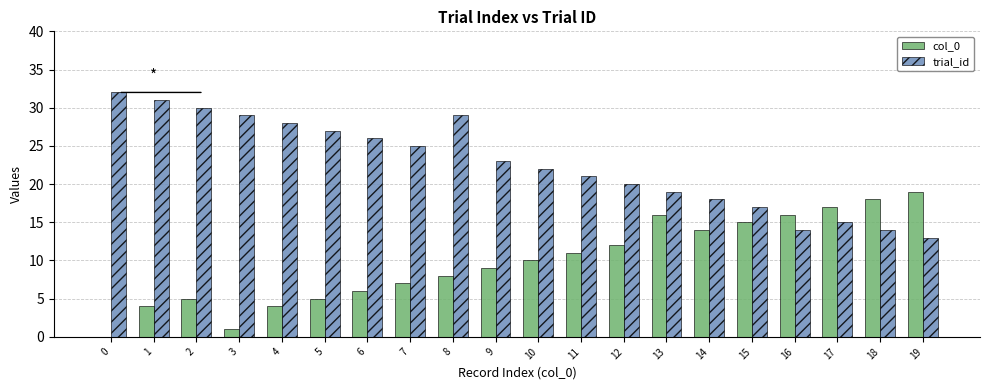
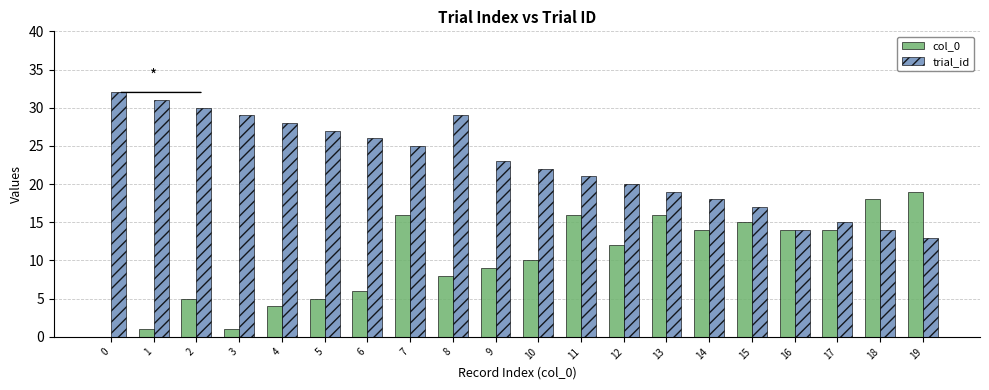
  {
    "col_0": {
      "0": 0,
-     "1": 4,
+     "1": 1,
      "2": 5,
      "3": 1,
      "4": 4,
      "5": 5,
      "6": 6,
-     "7": 7,
+     "7": 16,
      "8": 8,
      "9": 9,
      "10": 10,
-     "11": 11,
+     "11": 16,
      "12": 12,
      "13": 16,
      "14": 14,
      "15": 15,
-     "16": 16,
-     "17": 17,
+     "16": 14,
+     "17": 14,
      "18": 18,
      "19": 19
    },
    "trial_id": {
      "0": 32,
      "1": 31,
      "2": 30,
      "3": 29,
      "4": 28,
      "5": 27,
      "6": 26,
      "7": 25,
      "8": 29,
      "9": 23,
      "10": 22,
      "11": 21,
      "12": 20,
      "13": 19,
      "14": 18,
      "15": 17,
      "16": 14,
      "17": 15,
      "18": 14,
      "19": 13
    }
  }
